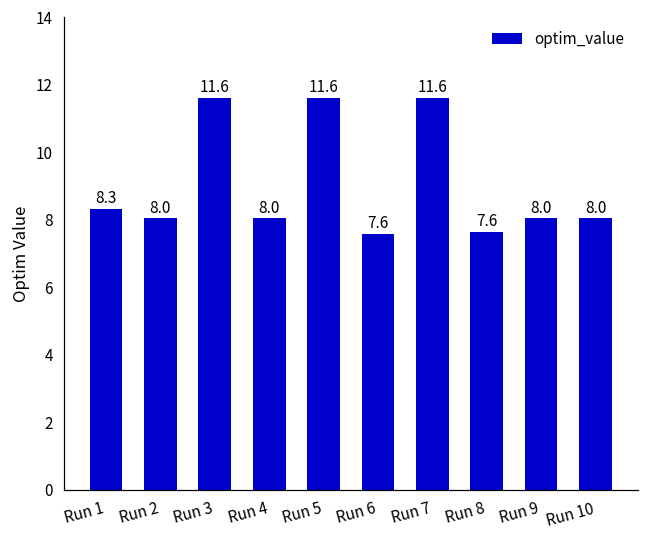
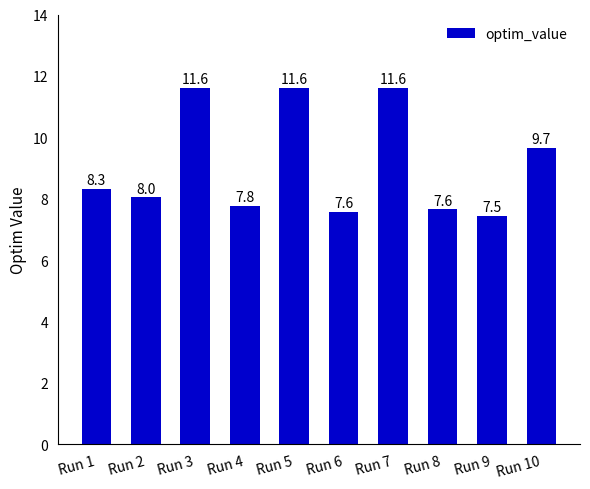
  {
    "Run 1": 8.3,
    "Run 2": 8.0,
    "Run 3": 11.6,
-   "Run 4": 8.0,
+   "Run 4": 7.8,
    "Run 5": 11.6,
    "Run 6": 7.6,
    "Run 7": 11.6,
    "Run 8": 7.6,
-   "Run 9": 8.0,
-   "Run 10": 8.0
+   "Run 9": 7.5,
+   "Run 10": 9.7
  }
